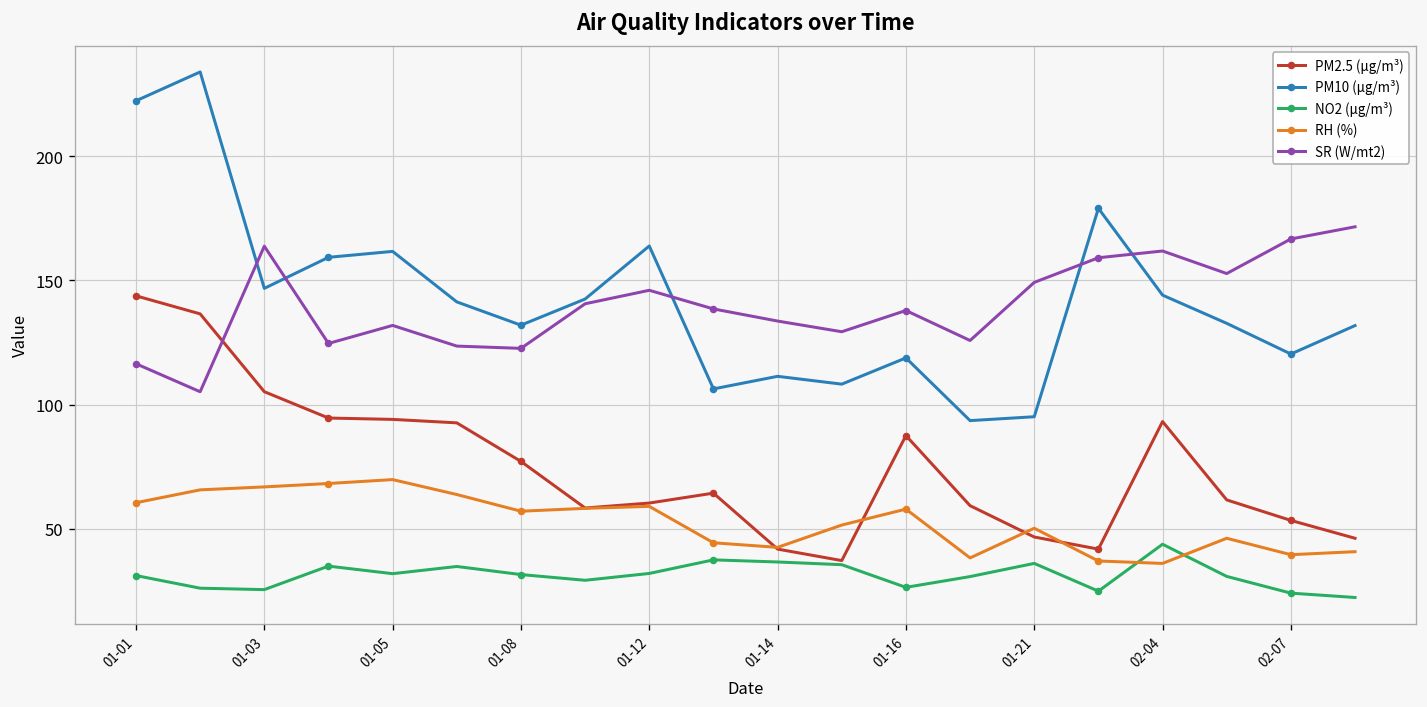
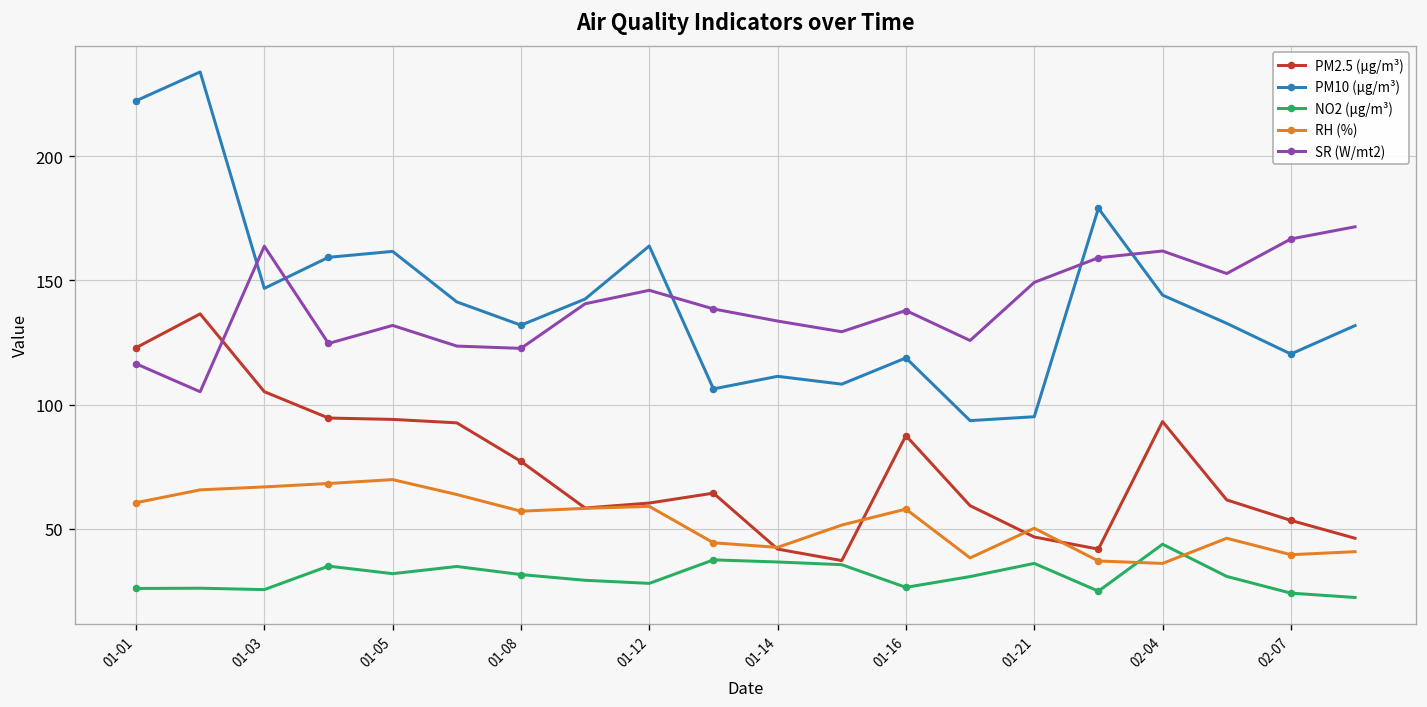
  {
    "PM2.5 (µg/m³)": {
-     "01-01": 144,
+     "01-01": 123,
      "01-03": 105,
      "01-05": 94,
      "01-08": 77,
      "01-12": 60,
      "01-16": 88,
      "01-21": 47,
      "02-04": 93,
      "02-07": 53
    },
    "PM10 (µg/m³)": {
      "01-01": 222,
      "01-03": 147,
      "01-05": 162,
      "01-08": 132,
      "01-12": 164,
      "01-14": 111,
      "01-16": 119,
      "01-21": 95,
      "02-04": 144,
      "02-07": 120
    },
    "NO2 (µg/m³)": {
-     "01-01": 31,
+     "01-01": 26,
      "01-03": 25,
      "01-05": 32,
      "01-08": 32,
-     "01-12": 32,
+     "01-12": 28,
      "01-14": 37,
      "01-16": 26,
      "01-21": 36,
      "02-04": 44,
      "02-07": 24
    },
    "RH (%)": {
      "01-01": 60,
      "01-03": 67,
      "01-05": 70,
      "01-08": 57,
      "01-12": 59,
      "01-16": 58,
      "01-21": 50,
      "02-04": 36,
      "02-07": 40
    },
    "SR (W/mt2)": {
      "01-01": 116,
      "01-03": 164,
      "01-05": 132,
      "01-08": 123,
      "01-12": 146,
      "01-14": 134,
      "01-16": 138,
      "01-21": 149,
      "02-04": 162,
      "02-07": 167
    }
  }
